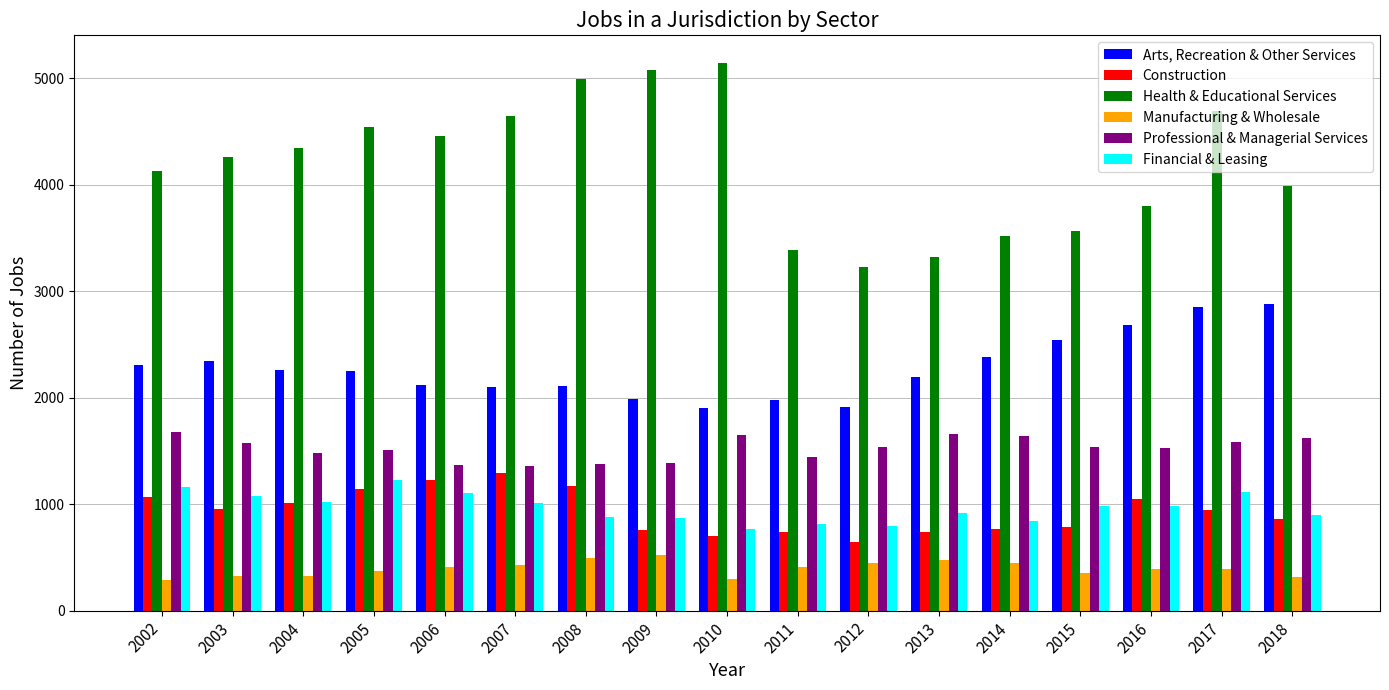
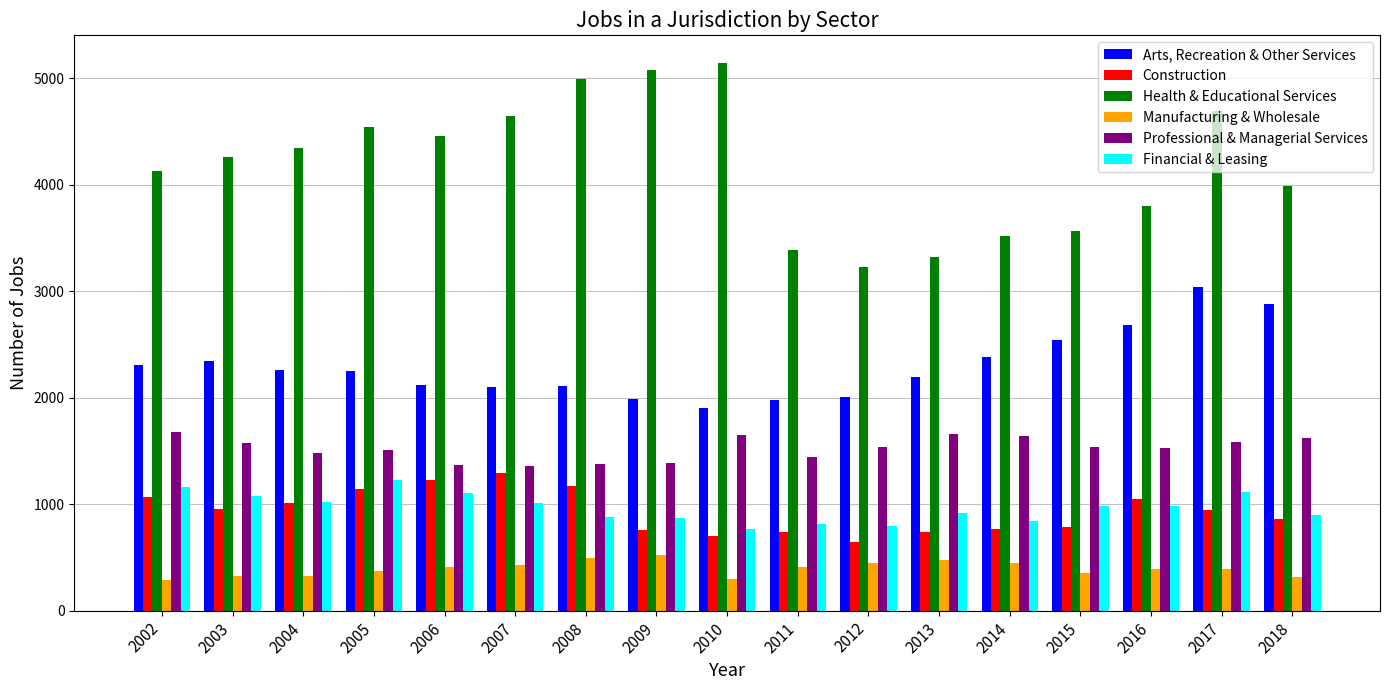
  {
    "Arts, Recreation & Other Services": {
      "2002": 2310,
      "2003": 2340,
      "2004": 2260,
      "2005": 2250,
      "2006": 2120,
      "2007": 2100,
      "2008": 2110,
      "2009": 1990,
      "2010": 1900,
      "2011": 1980,
-     "2012": 1910,
+     "2012": 2000,
      "2013": 2190,
      "2014": 2390,
      "2015": 2540,
      "2016": 2680,
-     "2017": 2850,
+     "2017": 3040,
      "2018": 2890
    },
    "Construction": {
      "2002": 1070,
      "2003": 950,
      "2004": 1010,
      "2005": 1140,
      "2006": 1230,
      "2007": 1290,
      "2008": 1170,
      "2009": 760,
      "2010": 700,
      "2011": 740,
      "2012": 650,
      "2013": 740,
      "2014": 760,
      "2015": 790,
      "2016": 1050,
      "2017": 940,
      "2018": 870
    },
    "Health & Educational Services": {
      "2002": 4130,
      "2003": 4260,
      "2004": 4350,
      "2005": 4540,
      "2006": 4460,
      "2007": 4650,
      "2008": 4990,
      "2009": 5080,
      "2010": 5150,
      "2011": 3390,
      "2012": 3230,
      "2013": 3330,
      "2014": 3520,
      "2015": 3570,
      "2016": 3800,
      "2018": 3990
    },
    "Manufacturing & Wholesale": {
      "2002": 290,
      "2003": 330,
      "2004": 320,
      "2005": 370,
      "2006": 410,
      "2007": 430,
      "2008": 490,
      "2009": 520,
      "2010": 300,
      "2011": 410,
      "2012": 440,
      "2013": 470,
      "2014": 440,
      "2015": 350,
      "2016": 390,
      "2017": 390,
      "2018": 320
    },
    "Professional & Managerial Services": {
      "2002": 1680,
      "2003": 1580,
      "2004": 1480,
      "2005": 1510,
      "2006": 1370,
      "2007": 1360,
      "2008": 1370,
      "2009": 1380,
      "2010": 1650,
      "2011": 1440,
      "2012": 1540,
      "2013": 1660,
      "2014": 1640,
      "2015": 1540,
      "2016": 1530,
      "2017": 1580,
      "2018": 1620
    },
    "Financial & Leasing": {
      "2002": 1160,
      "2003": 1080,
      "2004": 1020,
      "2005": 1230,
      "2006": 1110,
      "2007": 1020,
      "2008": 880,
      "2009": 870,
      "2010": 770,
      "2011": 820,
      "2012": 800,
      "2013": 910,
      "2014": 840,
      "2015": 980,
      "2016": 980,
      "2017": 1120,
      "2018": 900
    }
  }
